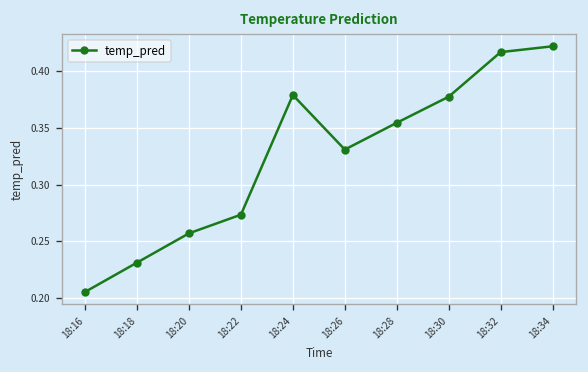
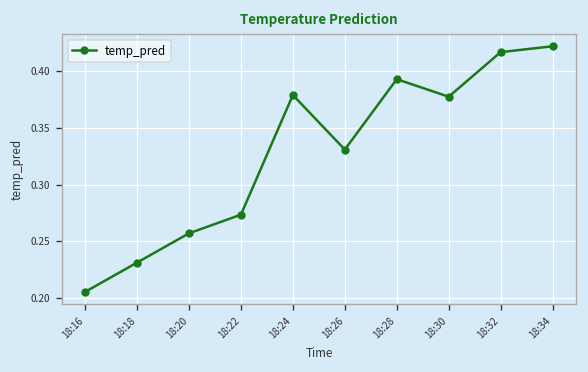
  {
    "18:16": 0.21,
    "18:18": 0.23,
    "18:20": 0.26,
    "18:22": 0.27,
    "18:24": 0.38,
    "18:26": 0.33,
-   "18:28": 0.35,
+   "18:28": 0.39,
    "18:30": 0.38,
    "18:32": 0.42,
    "18:34": 0.42
  }
